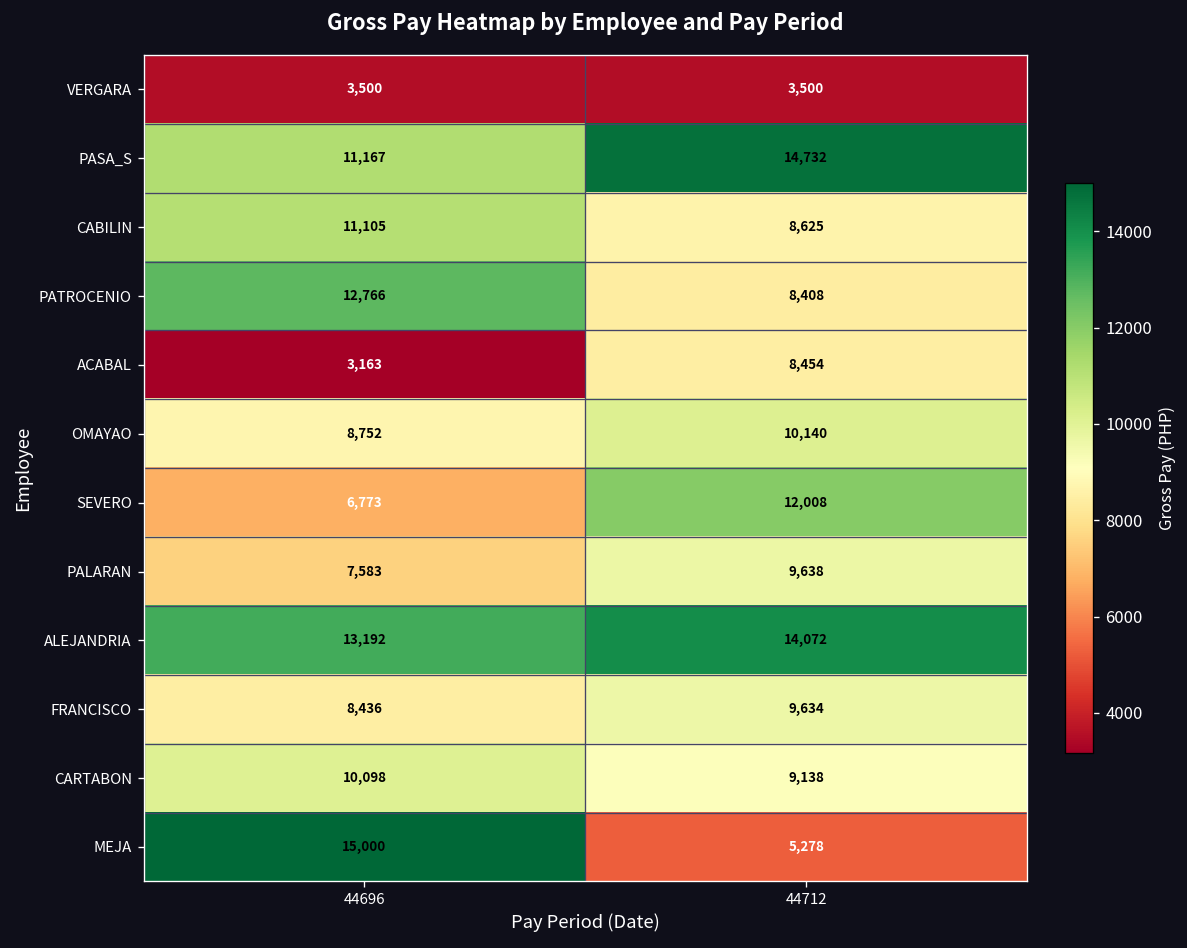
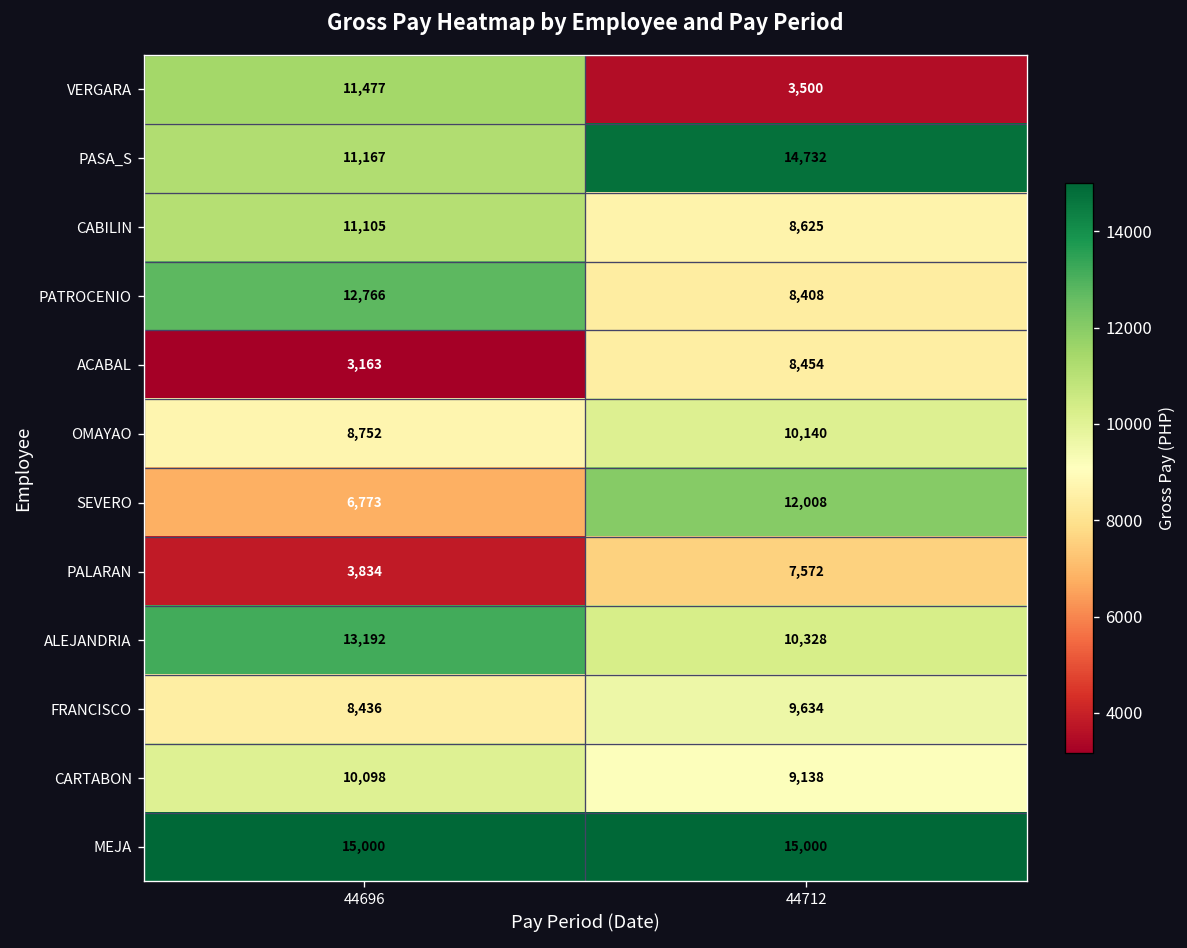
  {
    "VERGARA": {
-     "44696": "3,500",
+     "44696": "11,477",
      "44712": "3,500"
    },
    "PASA_S": {
      "44696": "11,167",
      "44712": "14,732"
    },
    "CABILIN": {
      "44696": "11,105",
      "44712": "8,625"
    },
    "PATROCENIO": {
      "44696": "12,766",
      "44712": "8,408"
    },
    "ACABAL": {
      "44696": "3,163",
      "44712": "8,454"
    },
    "OMAYAO": {
      "44696": "8,752",
      "44712": "10,140"
    },
    "SEVERO": {
      "44696": "6,773",
      "44712": "12,008"
    },
    "PALARAN": {
-     "44696": "7,583",
-     "44712": "9,638"
+     "44696": "3,834",
+     "44712": "7,572"
    },
    "ALEJANDRIA": {
      "44696": "13,192",
-     "44712": "14,072"
+     "44712": "10,328"
    },
    "FRANCISCO": {
      "44696": "8,436",
      "44712": "9,634"
    },
    "CARTABON": {
      "44696": "10,098",
      "44712": "9,138"
    },
    "MEJA": {
      "44696": "15,000",
-     "44712": "5,278"
+     "44712": "15,000"
    }
  }
